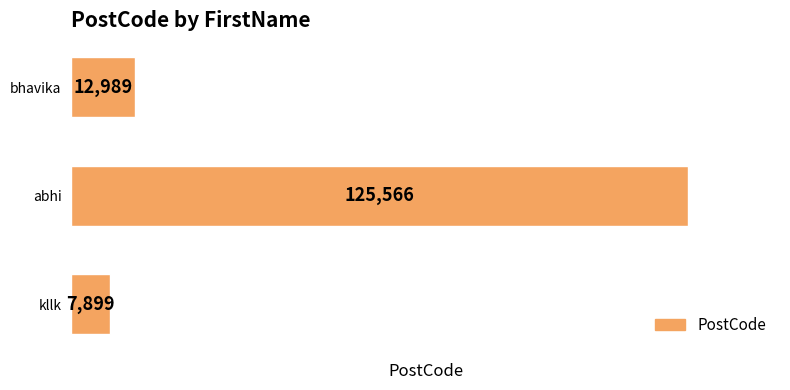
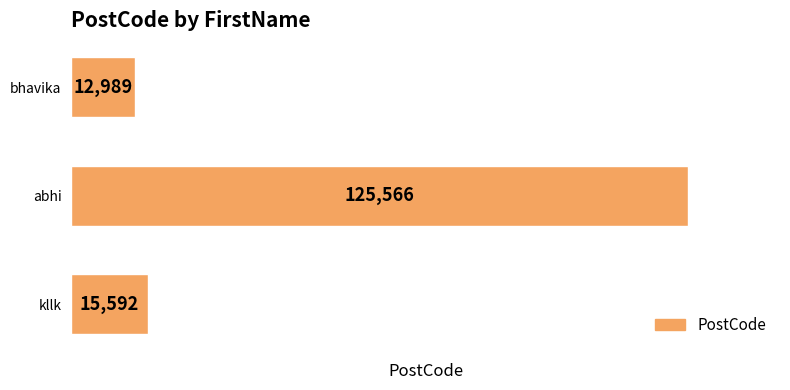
  {
    "bhavika": "12,989",
    "abhi": "125,566",
-   "kllk": "7,899"
+   "kllk": "15,592"
  }
